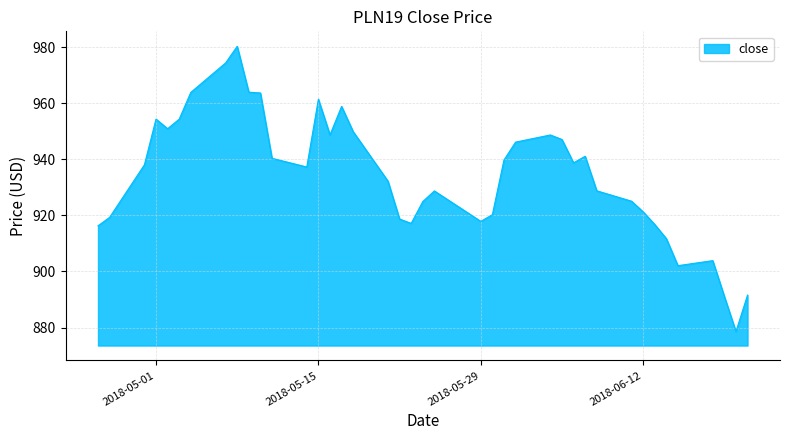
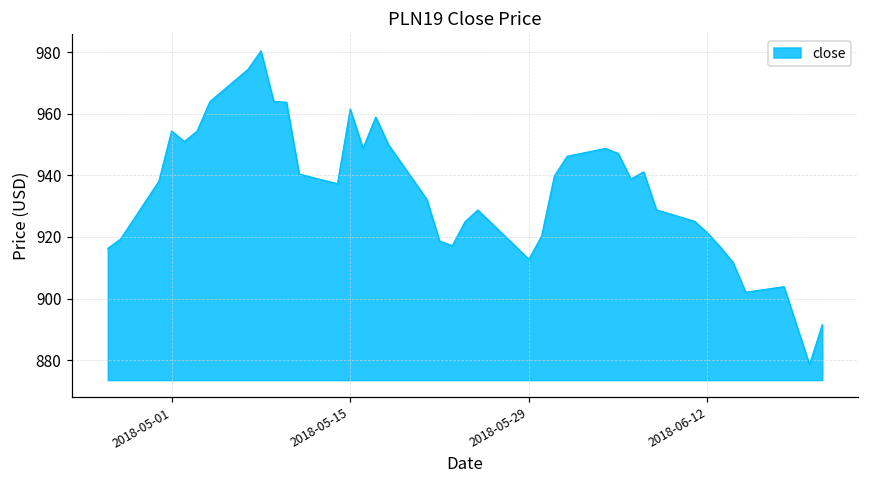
  {
    "2018-05-01": 954,
    "2018-05-15": 961,
-   "2018-05-29": 918,
+   "2018-05-29": 913,
    "2018-06-12": 921
  }
